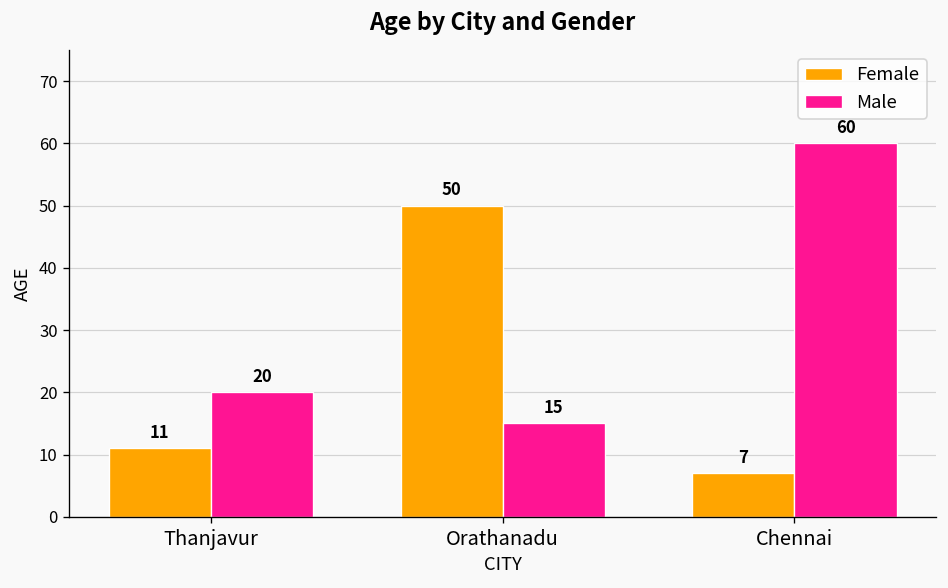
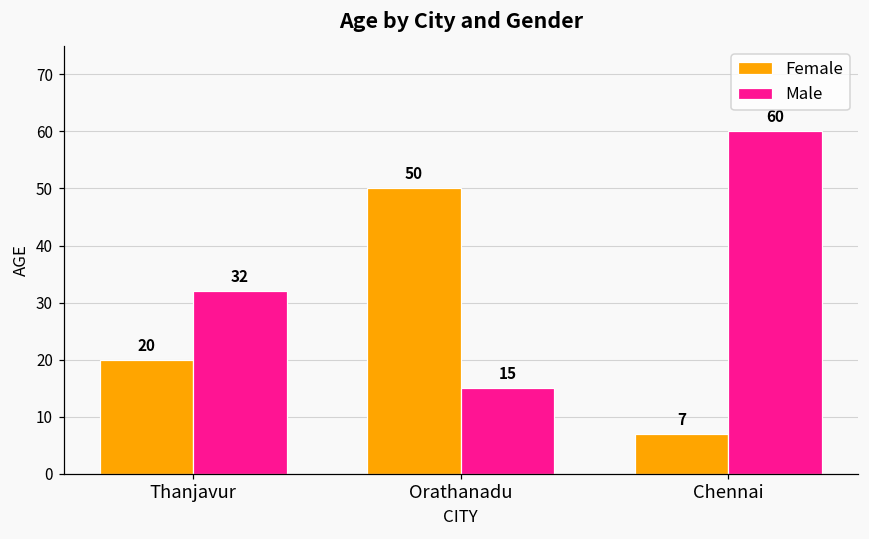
  {
    "Female": {
-     "Thanjavur": 11,
+     "Thanjavur": 20,
      "Orathanadu": 50,
      "Chennai": 7
    },
    "Male": {
-     "Thanjavur": 20,
+     "Thanjavur": 32,
      "Orathanadu": 15
    }
  }
